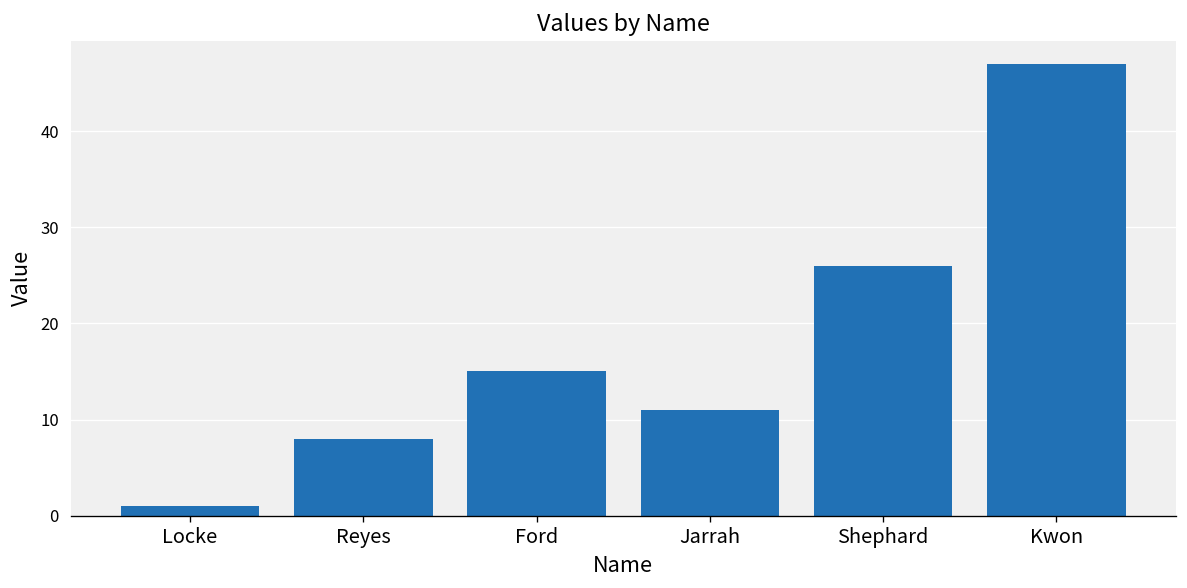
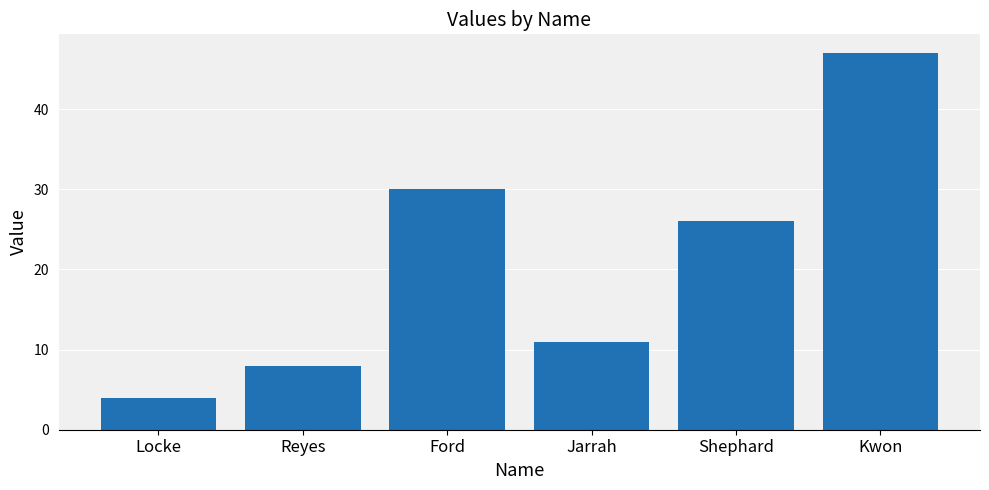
  {
-   "Locke": 1,
+   "Locke": 4,
    "Reyes": 8,
-   "Ford": 15,
+   "Ford": 30,
    "Jarrah": 11,
    "Shephard": 26,
    "Kwon": 47
  }
